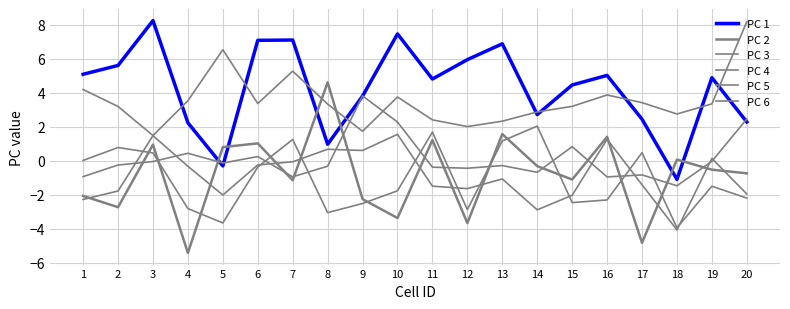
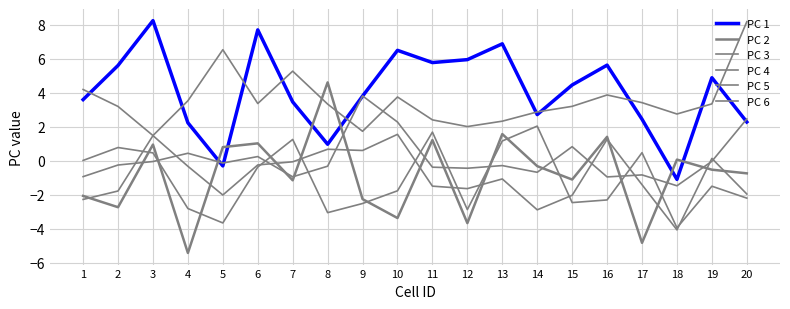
  {
    "PC 1": {
-     "1": 5.1,
+     "1": 3.6,
      "2": 5.6,
      "3": 8.2,
      "4": 2.2,
      "5": -0.3,
-     "6": 7.1,
-     "7": 7.1,
+     "6": 7.7,
+     "7": 3.5,
      "8": 1.0,
-     "10": 7.5,
-     "11": 4.8,
+     "10": 6.5,
+     "11": 5.8,
      "12": 5.9,
      "13": 6.9,
      "14": 2.7,
      "15": 4.5,
-     "16": 5.0,
+     "16": 5.6,
      "17": 2.4,
      "18": -1.1,
      "19": 4.9,
      "20": 2.3
    }
  }
